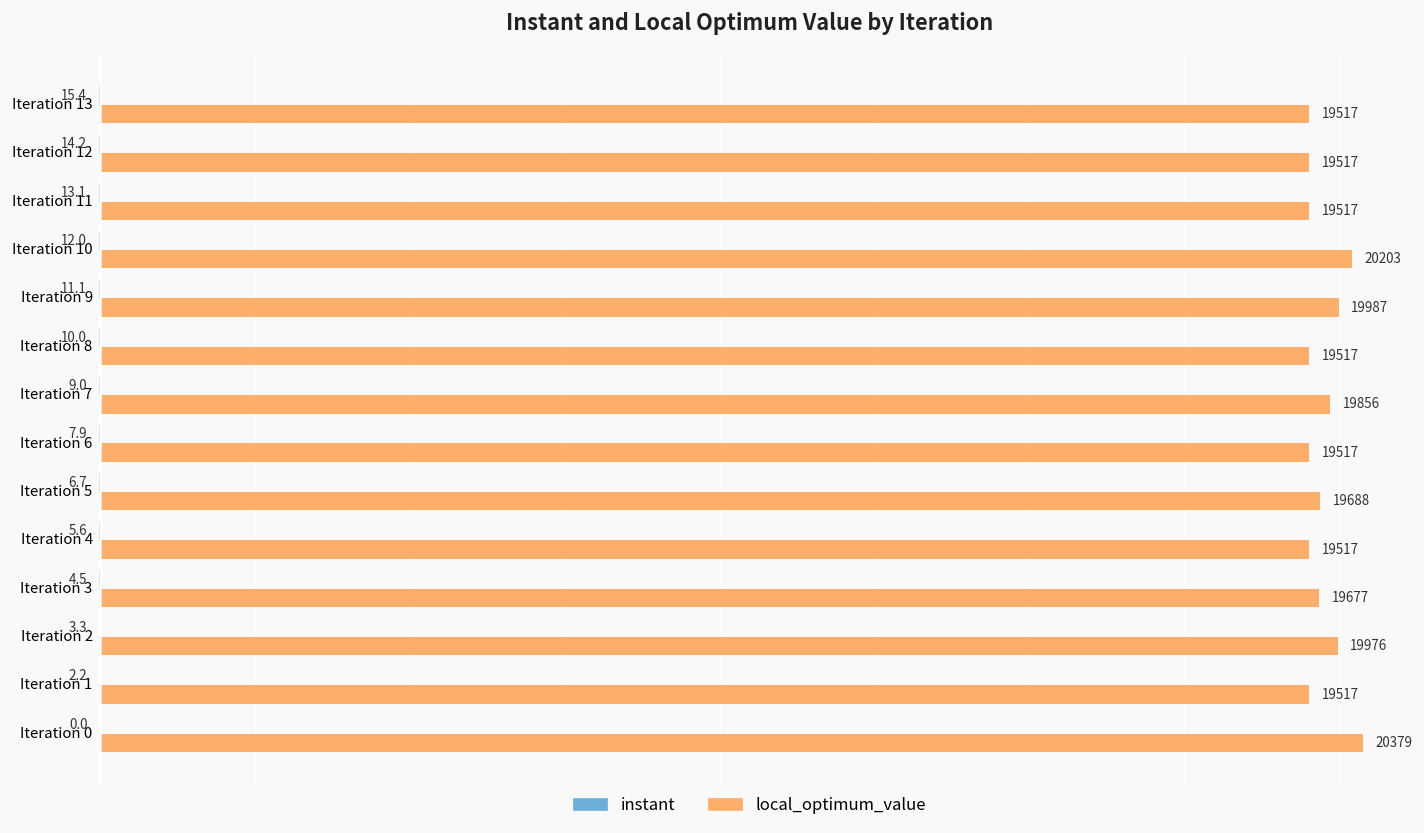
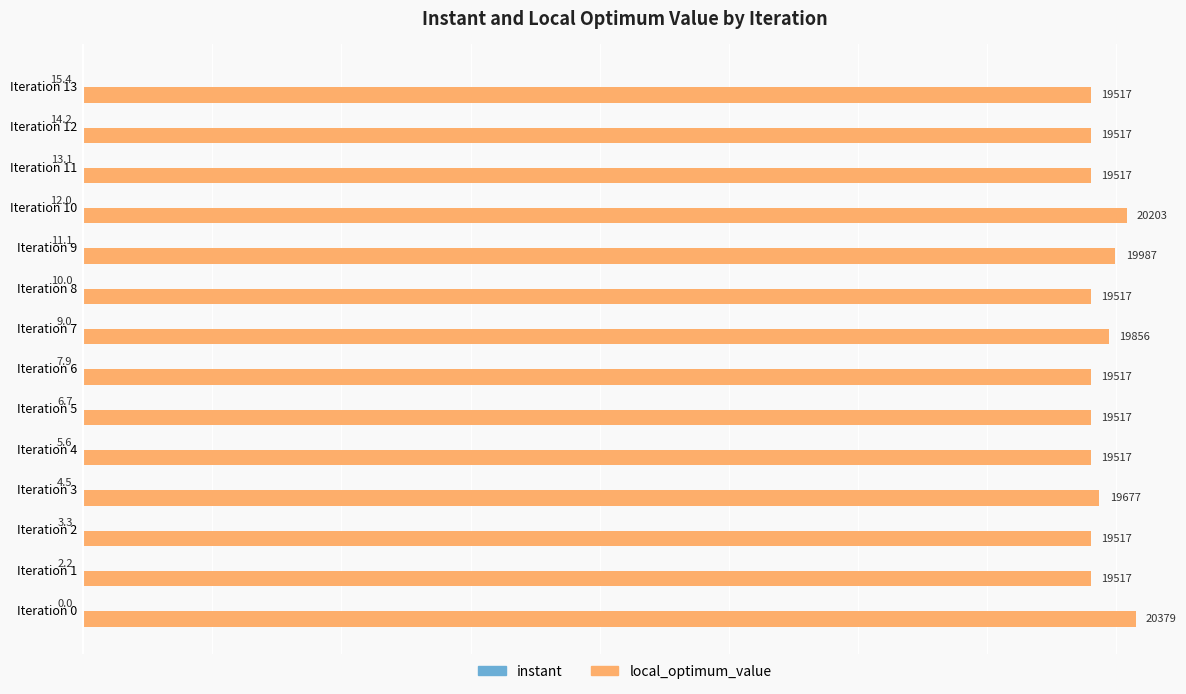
  {
    "instant": {
      "Iteration 0": 0.0
    },
    "local_optimum_value": {
      "Iteration 13": 19517,
      "Iteration 12": 19517,
      "Iteration 11": 19517,
      "Iteration 10": 20203,
      "Iteration 9": 19987,
      "Iteration 8": 19517,
      "Iteration 7": 19856,
      "Iteration 6": 19517,
-     "Iteration 5": 19688,
+     "Iteration 5": 19517,
      "Iteration 4": 19517,
      "Iteration 3": 19677,
-     "Iteration 2": 19976,
+     "Iteration 2": 19517,
      "Iteration 1": 19517,
      "Iteration 0": 20379
    }
  }
